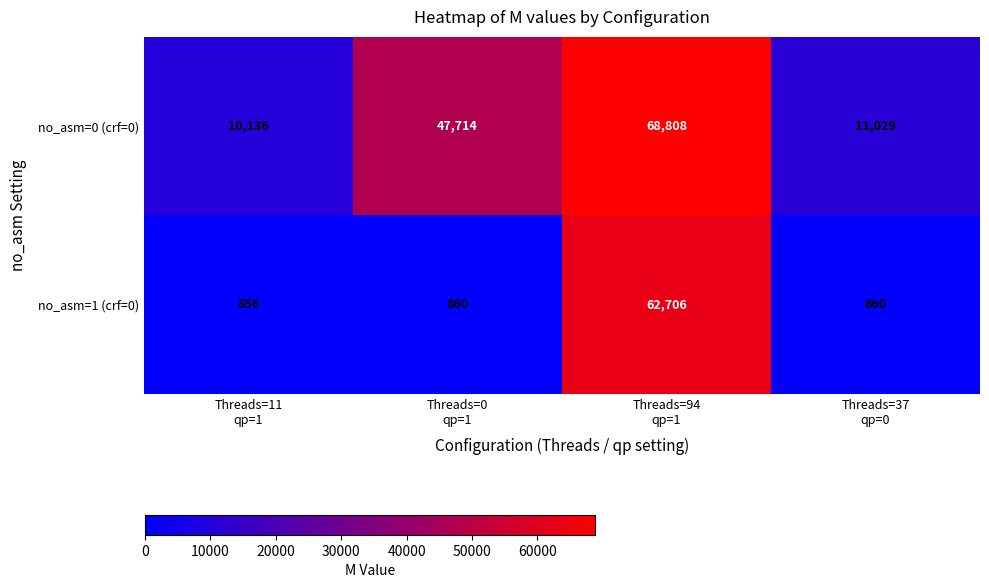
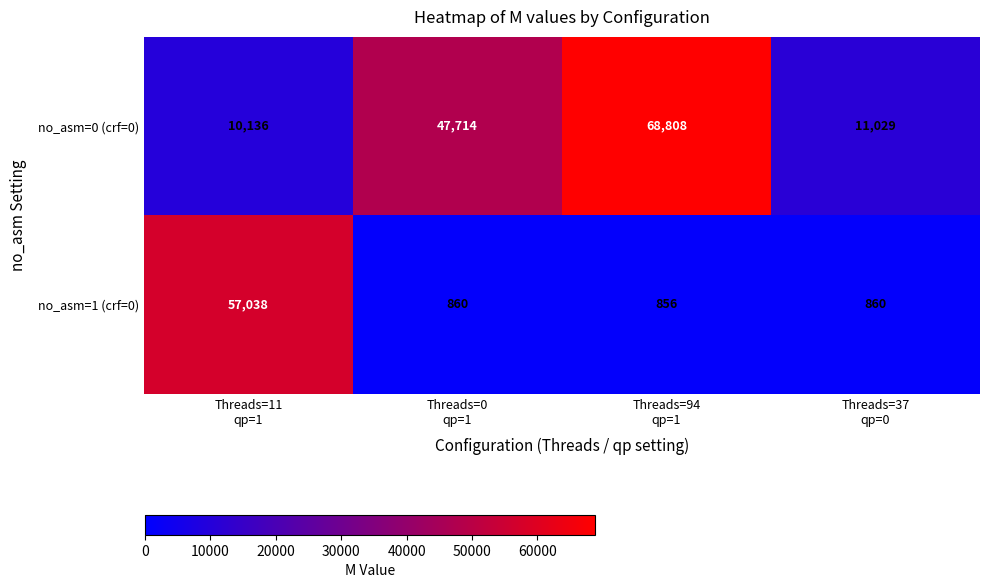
  {
    "no_asm=0 (crf=0)": {
      "Threads=11 qp=1": "10,136",
      "Threads=0 qp=1": "47,714",
      "Threads=94 qp=1": "68,808",
      "Threads=37 qp=0": "11,029"
    },
    "no_asm=1 (crf=0)": {
-     "Threads=11 qp=1": "856",
+     "Threads=11 qp=1": "57,038",
      "Threads=0 qp=1": "860",
-     "Threads=94 qp=1": "62,706",
+     "Threads=94 qp=1": "856",
      "Threads=37 qp=0": "860"
    }
  }
